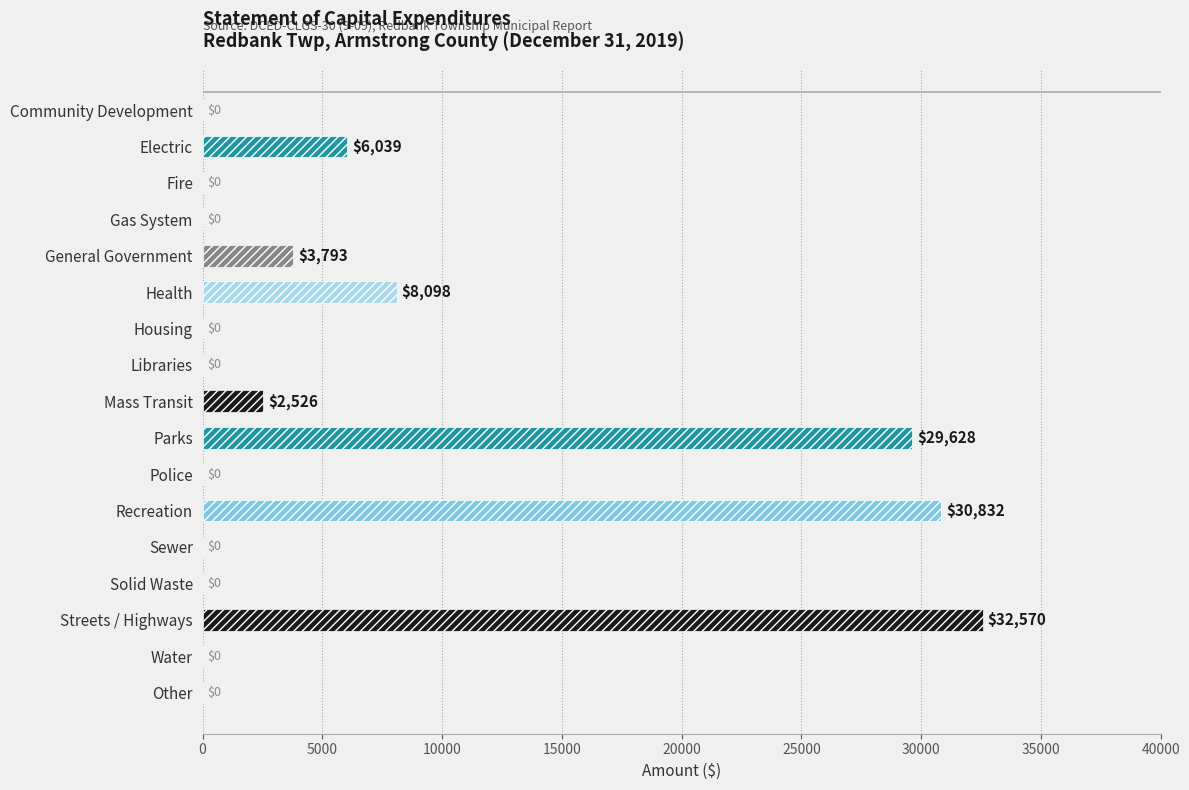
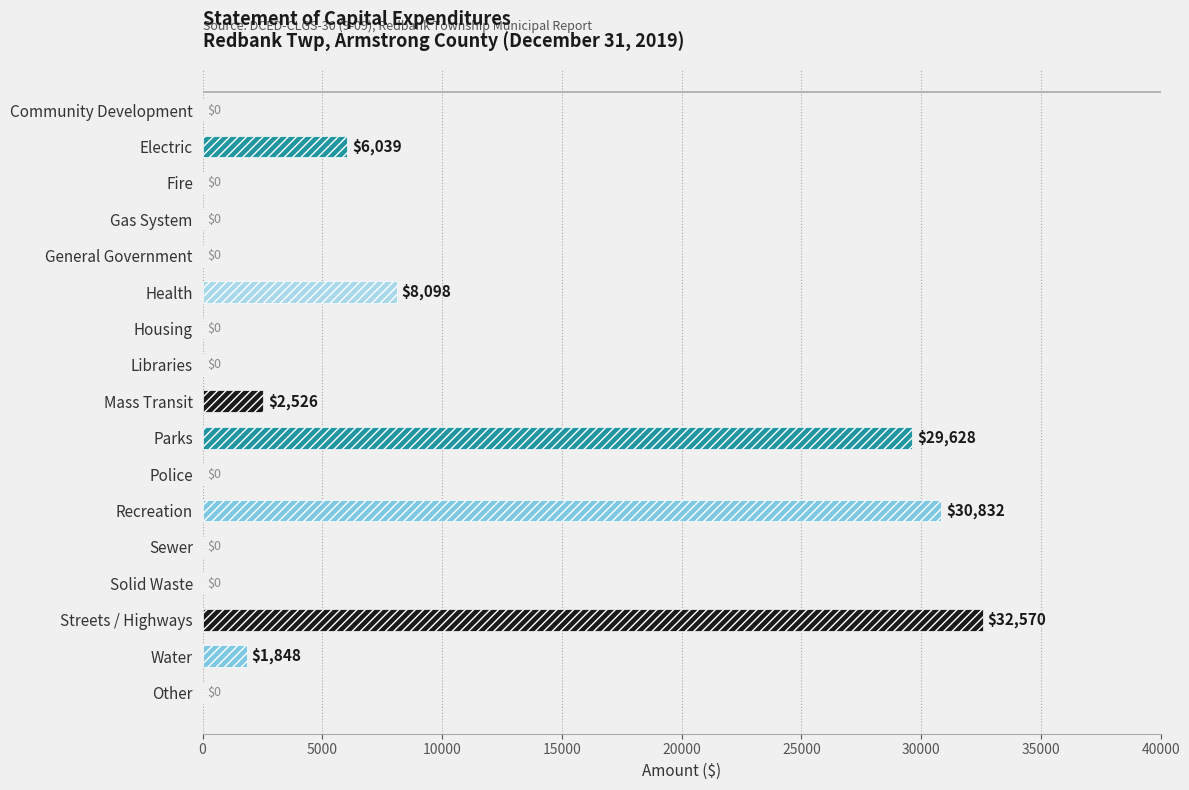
  {
    "Community Development": "$0",
    "Electric": "$6,039",
    "Fire": "$0",
    "Gas System": "$0",
-   "General Government": "$3,793",
+   "General Government": "$0",
    "Health": "$8,098",
    "Housing": "$0",
    "Libraries": "$0",
    "Mass Transit": "$2,526",
    "Parks": "$29,628",
    "Police": "$0",
    "Recreation": "$30,832",
    "Sewer": "$0",
    "Solid Waste": "$0",
    "Streets / Highways": "$32,570",
-   "Water": "$0",
+   "Water": "$1,848",
    "Other": "$0"
  }
